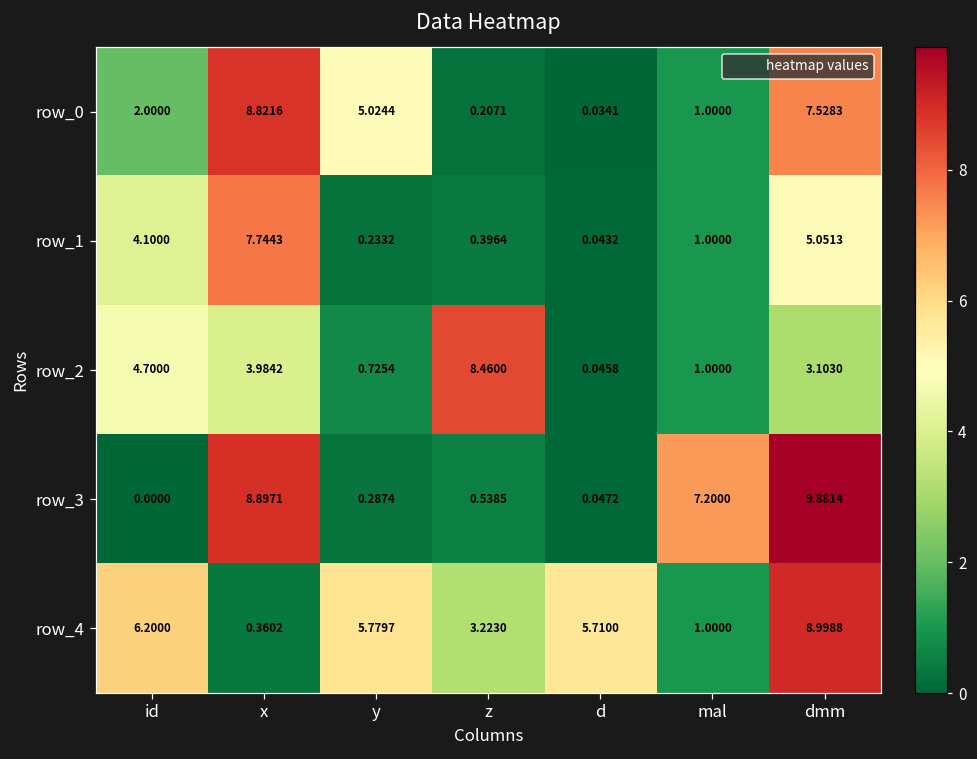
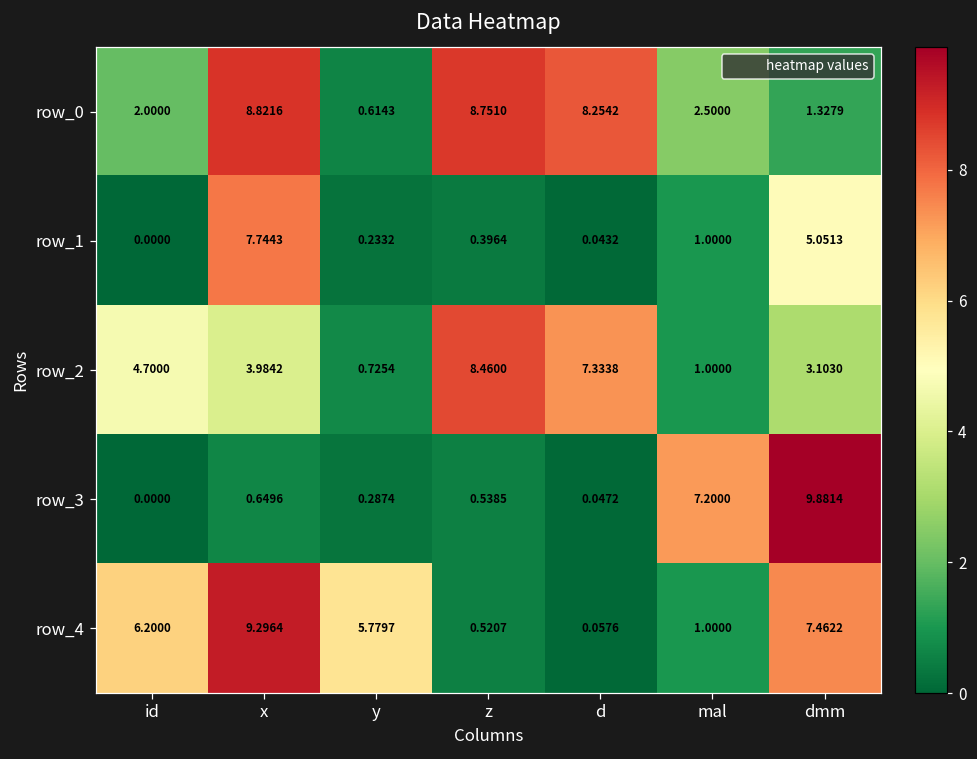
  {
    "row_0": {
      "id": 2.0000,
      "x": 8.8216,
-     "y": 5.0244,
-     "z": 0.2071,
-     "d": 0.0341,
-     "mal": 1.0000,
-     "dmm": 7.5283
+     "y": 0.6143,
+     "z": 8.7510,
+     "d": 8.2542,
+     "mal": 2.5000,
+     "dmm": 1.3279
    },
    "row_1": {
-     "id": 4.1000,
+     "id": 0.0000,
      "x": 7.7443,
      "y": 0.2332,
      "z": 0.3964,
      "d": 0.0432,
      "mal": 1.0000,
      "dmm": 5.0513
    },
    "row_2": {
      "id": 4.7000,
      "x": 3.9842,
      "y": 0.7254,
      "z": 8.4600,
-     "d": 0.0458,
+     "d": 7.3338,
      "mal": 1.0000,
      "dmm": 3.1030
    },
    "row_3": {
      "id": 0.0000,
-     "x": 8.8971,
+     "x": 0.6496,
      "y": 0.2874,
      "z": 0.5385,
      "d": 0.0472,
      "mal": 7.2000,
      "dmm": 9.8814
    },
    "row_4": {
      "id": 6.2000,
-     "x": 0.3602,
+     "x": 9.2964,
      "y": 5.7797,
-     "z": 3.2230,
-     "d": 5.7100,
+     "z": 0.5207,
+     "d": 0.0576,
      "mal": 1.0000,
-     "dmm": 8.9988
+     "dmm": 7.4622
    }
  }
